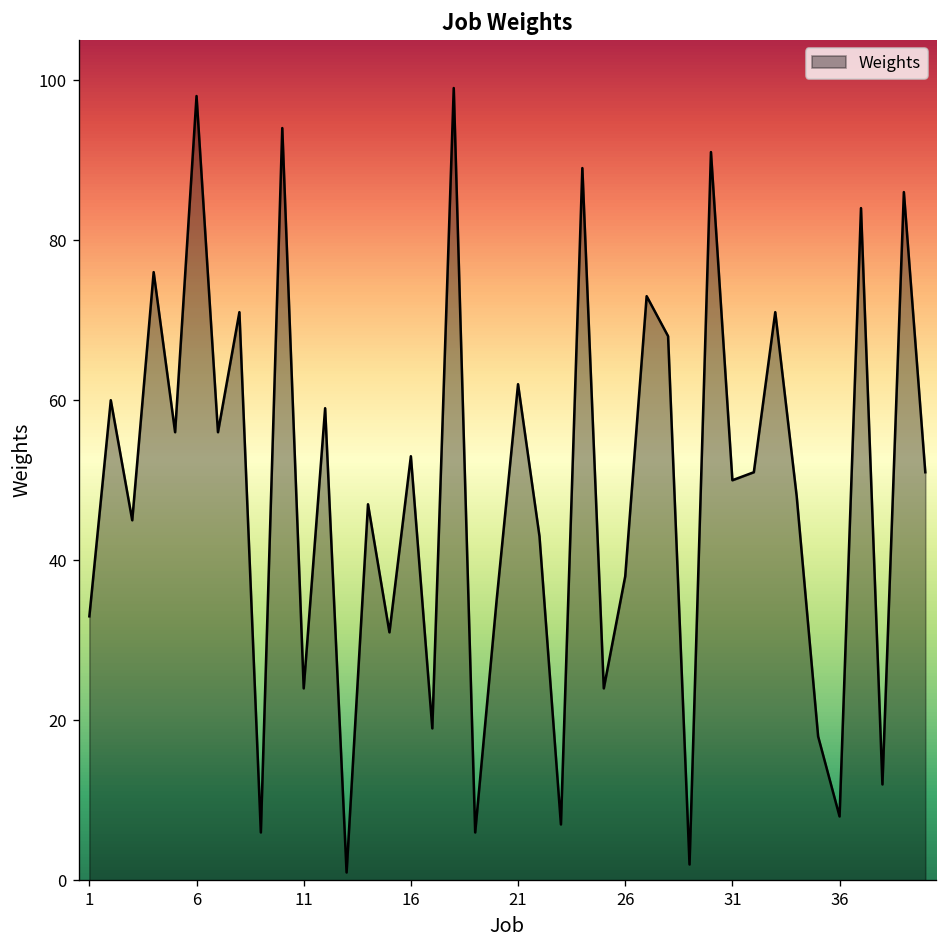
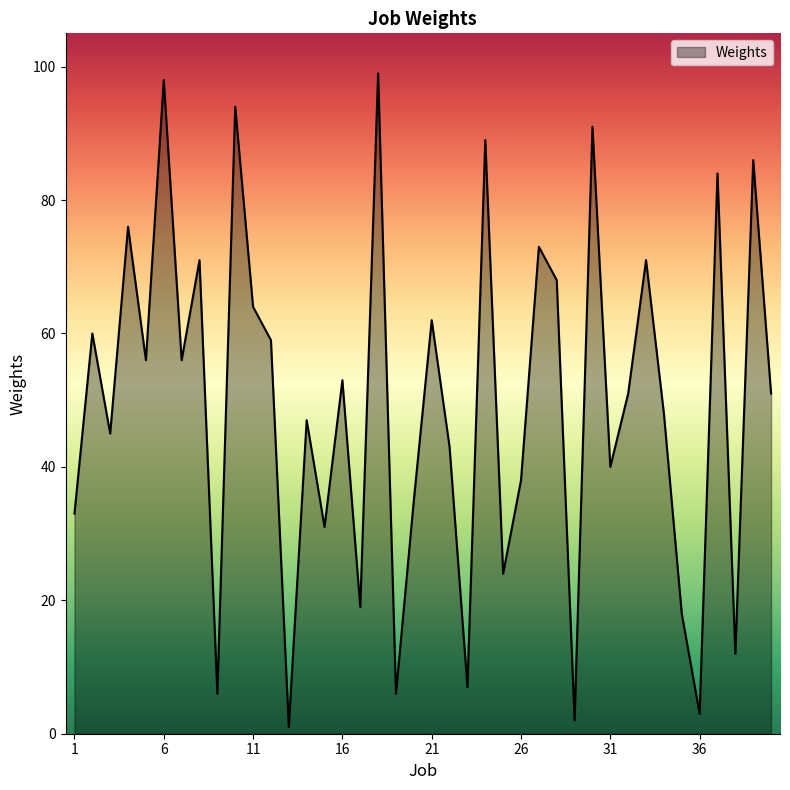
  {
    "1": 33,
    "6": 98,
-   "11": 24,
+   "11": 64,
    "16": 53,
    "21": 62,
    "26": 38,
-   "31": 50,
-   "36": 8
+   "31": 40,
+   "36": 3
  }
